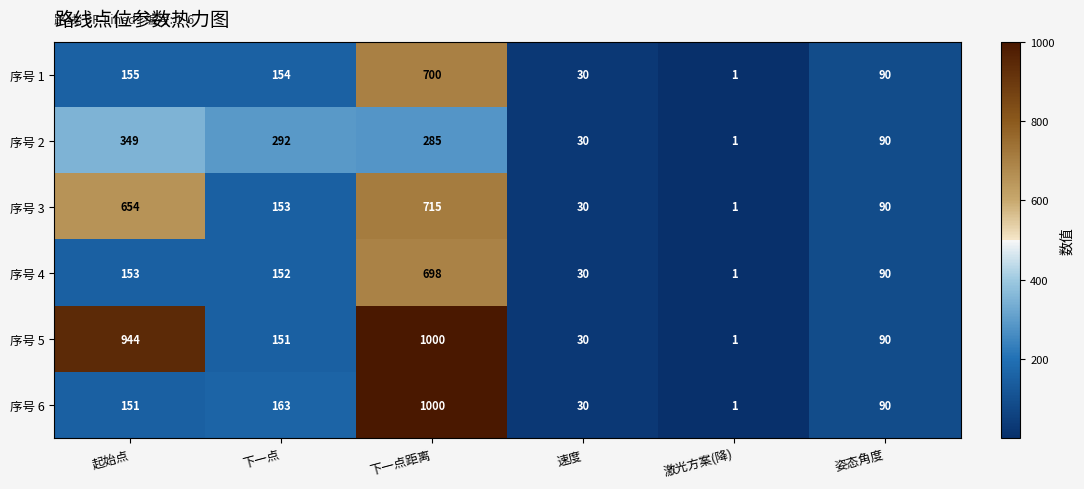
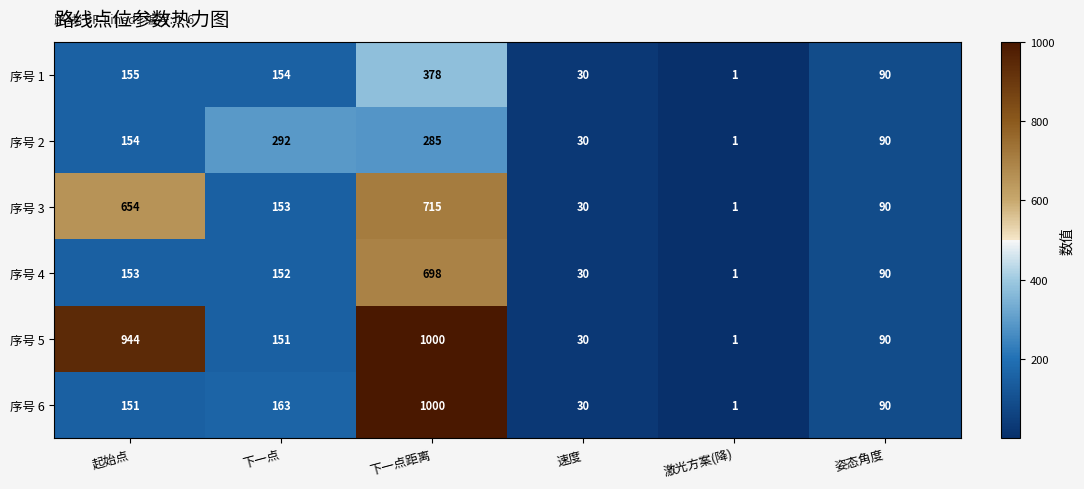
  {
    "序号 1": {
      "起始点": 155,
      "下一点": 154,
-     "下一点距离": 700,
+     "下一点距离": 378,
      "速度": 30,
      "激光方案(降)": 1,
      "姿态角度": 90
    },
    "序号 2": {
-     "起始点": 349,
+     "起始点": 154,
      "下一点": 292,
      "下一点距离": 285,
      "速度": 30,
      "激光方案(降)": 1,
      "姿态角度": 90
    },
    "序号 3": {
      "起始点": 654,
      "下一点": 153,
      "下一点距离": 715,
      "速度": 30,
      "激光方案(降)": 1,
      "姿态角度": 90
    },
    "序号 4": {
      "起始点": 153,
      "下一点": 152,
      "下一点距离": 698,
      "速度": 30,
      "激光方案(降)": 1,
      "姿态角度": 90
    },
    "序号 5": {
      "起始点": 944,
      "下一点": 151,
      "下一点距离": 1000,
      "速度": 30,
      "激光方案(降)": 1,
      "姿态角度": 90
    },
    "序号 6": {
      "起始点": 151,
      "下一点": 163,
      "下一点距离": 1000,
      "速度": 30,
      "激光方案(降)": 1,
      "姿态角度": 90
    }
  }
